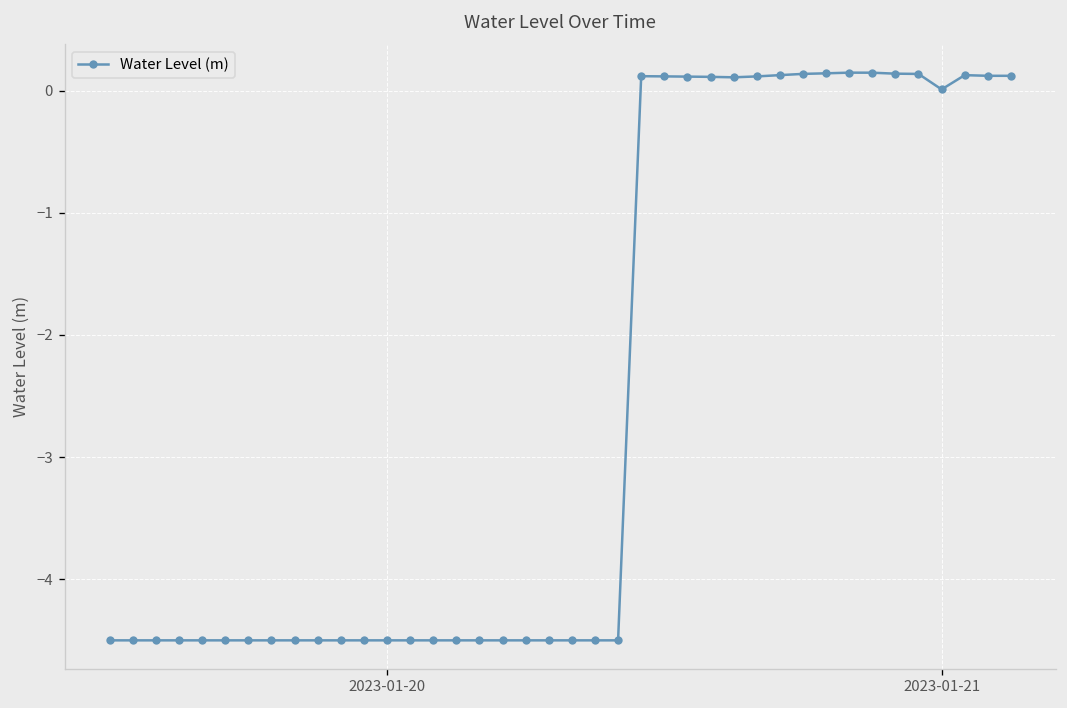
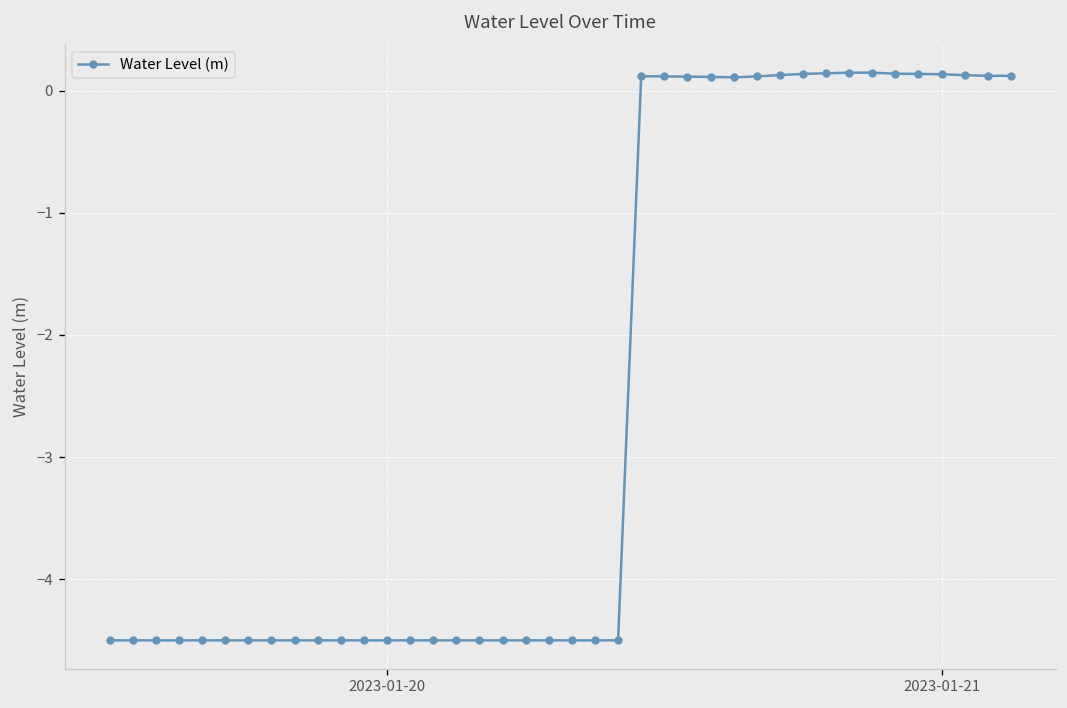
  {
    "2023-01-20": -4.50,
-   "2023-01-21": 0.01
+   "2023-01-21": 0.13
  }
